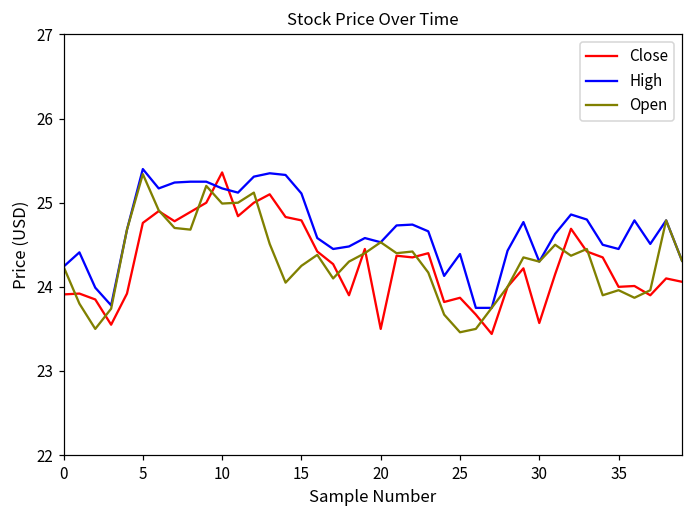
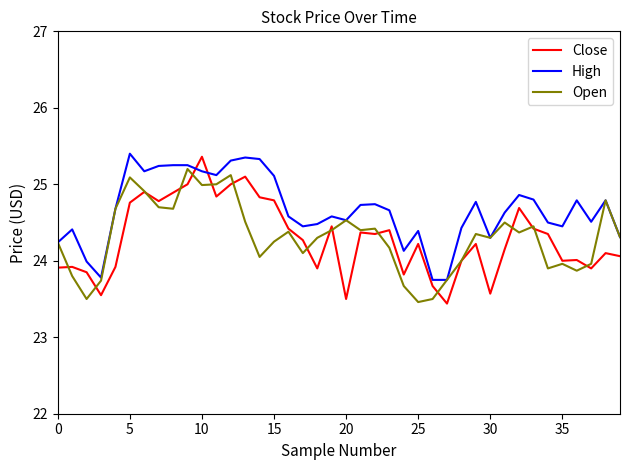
  {
    "Close": {
      "0": 23.9,
      "5": 24.8,
      "10": 25.4,
      "15": 24.8,
      "20": 23.5,
-     "25": 23.9,
+     "25": 24.2,
      "30": 23.6,
      "35": 24.0
    },
    "High": {
      "5": 25.4,
      "10": 25.2,
      "15": 25.1,
      "25": 24.4,
      "35": 24.5
    },
    "Open": {
-     "5": 25.3,
+     "5": 25.1,
      "10": 25.0,
      "15": 24.3,
      "25": 23.5,
      "35": 24.0
    }
  }
